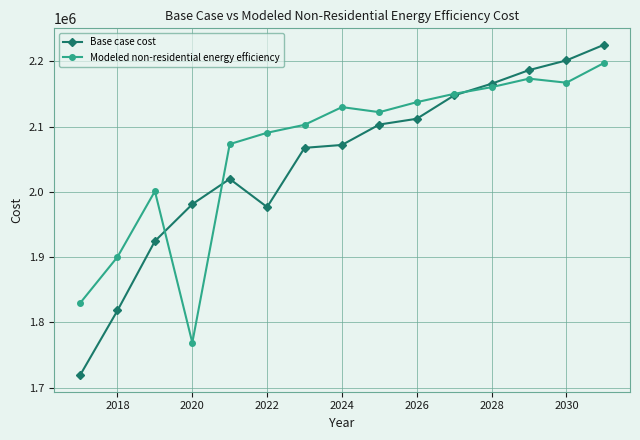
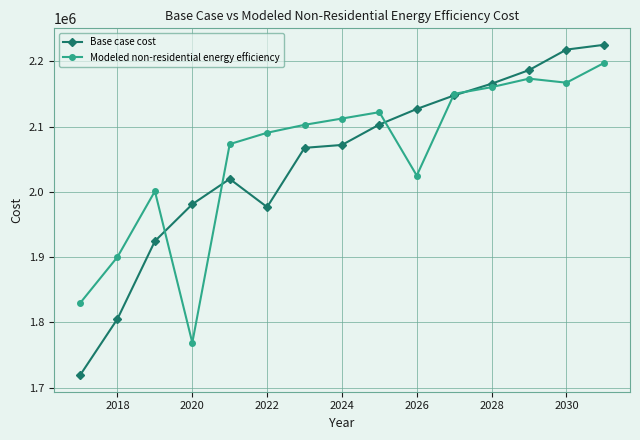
  {
    "Base case cost": {
-     "2018": 1820000,
+     "2018": 1810000,
      "2020": 1980000,
      "2022": 1980000,
      "2024": 2070000,
-     "2026": 2110000,
+     "2026": 2130000,
      "2028": 2170000,
-     "2030": 2200000
+     "2030": 2220000
    },
    "Modeled non-residential energy efficiency": {
      "2018": 1900000,
      "2020": 1770000,
      "2022": 2090000,
-     "2024": 2130000,
-     "2026": 2140000,
+     "2024": 2110000,
+     "2026": 2020000,
      "2028": 2160000,
      "2030": 2170000
    }
  }
